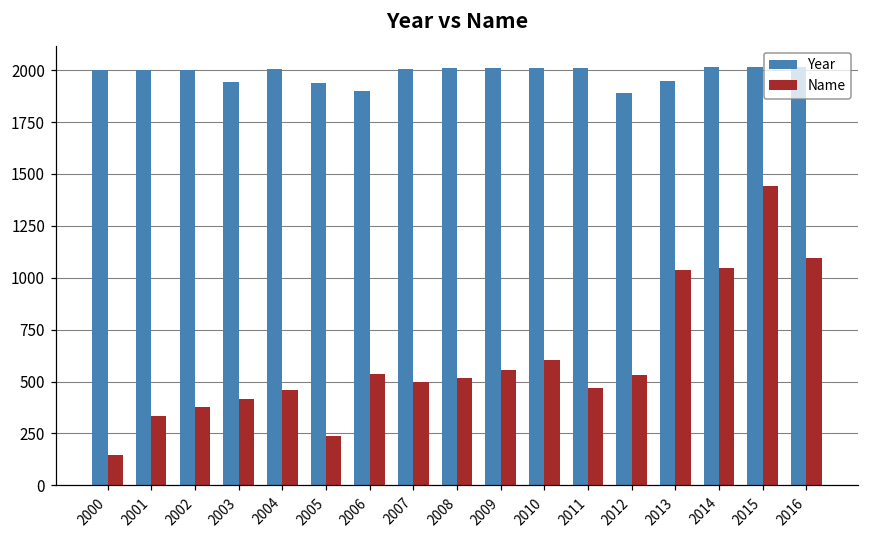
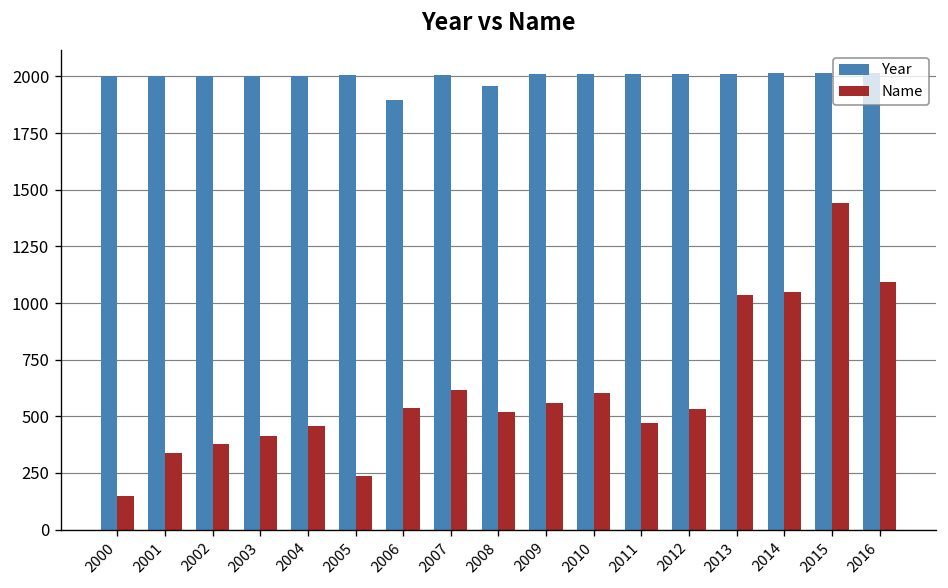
  {
    "Year": {
      "2000": 2000,
      "2001": 2000,
      "2002": 2000,
-     "2003": 1950,
+     "2003": 2000,
      "2004": 2000,
-     "2005": 1940,
+     "2005": 2010,
      "2006": 1900,
      "2007": 2010,
-     "2008": 2010,
+     "2008": 1960,
      "2009": 2010,
      "2010": 2010,
      "2011": 2010,
-     "2012": 1890,
-     "2013": 1950,
+     "2012": 2010,
+     "2013": 2010,
      "2014": 2010,
      "2015": 2020
    },
    "Name": {
      "2000": 150,
      "2001": 340,
      "2002": 380,
      "2003": 420,
      "2004": 460,
      "2005": 240,
      "2006": 540,
-     "2007": 500,
+     "2007": 620,
      "2008": 520,
      "2009": 560,
      "2010": 600,
      "2011": 470,
      "2012": 530,
      "2013": 1040,
      "2014": 1050,
      "2015": 1440,
      "2016": 1090
    }
  }
